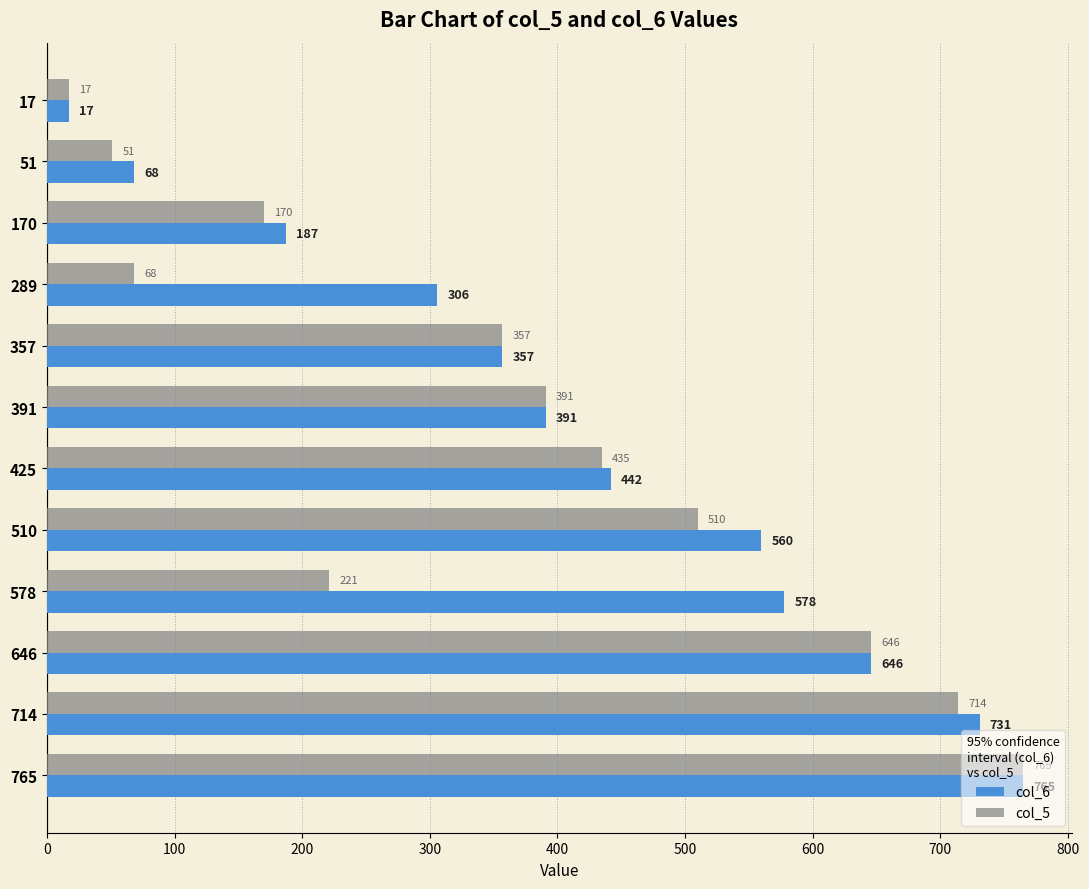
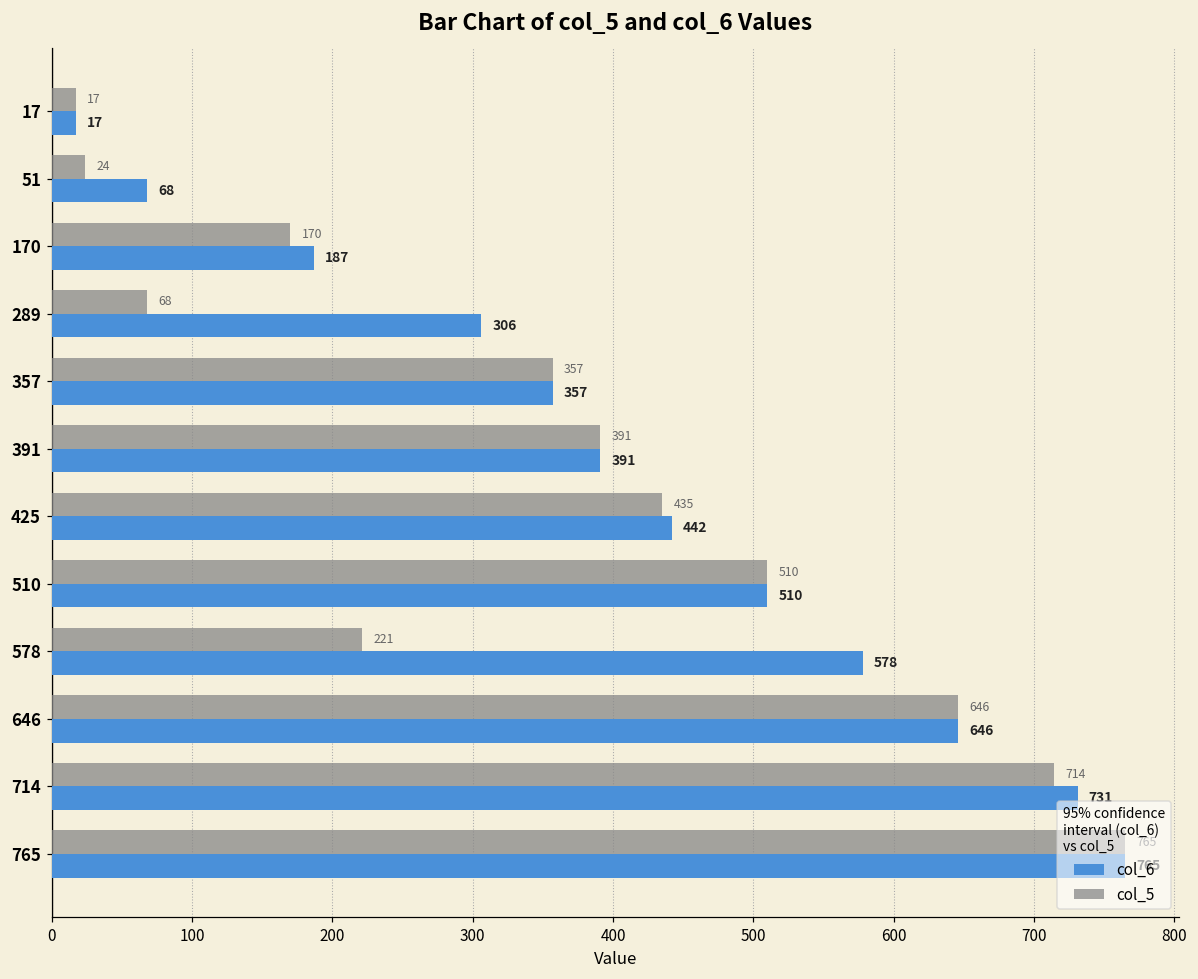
  {
    "col_6": {
      "17": 17,
      "51": 68,
      "170": 187,
      "289": 306,
      "357": 357,
      "391": 391,
      "425": 442,
-     "510": 560,
+     "510": 510,
      "578": 578,
      "646": 646
    },
    "col_5": {
      "17": 17,
-     "51": 51,
+     "51": 24,
      "170": 170,
      "289": 68,
      "357": 357,
      "391": 391,
      "425": 435,
      "510": 510,
      "578": 221,
      "646": 646,
      "714": 714
    }
  }
